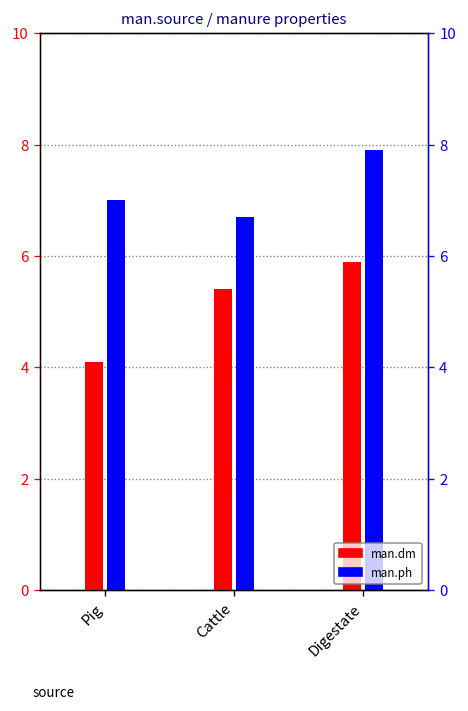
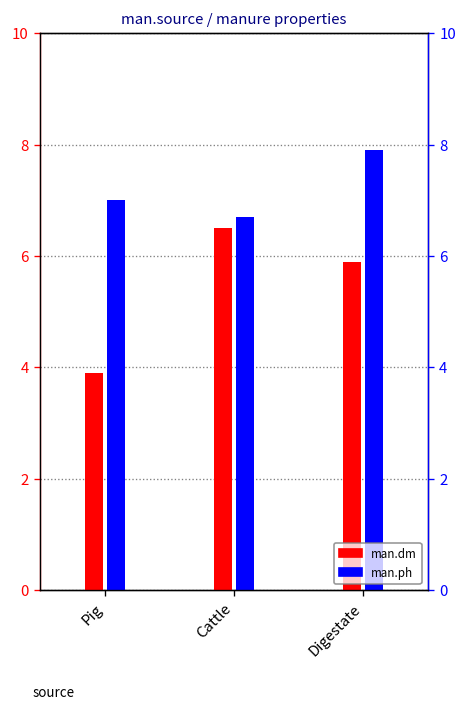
  {
    "man.dm": {
-     "Pig": 4.1,
-     "Cattle": 5.4,
+     "Pig": 3.9,
+     "Cattle": 6.5,
      "Digestate": 5.9
    },
    "man.ph": {
      "Pig": 7.0,
      "Cattle": 6.7,
      "Digestate": 7.9
    }
  }
